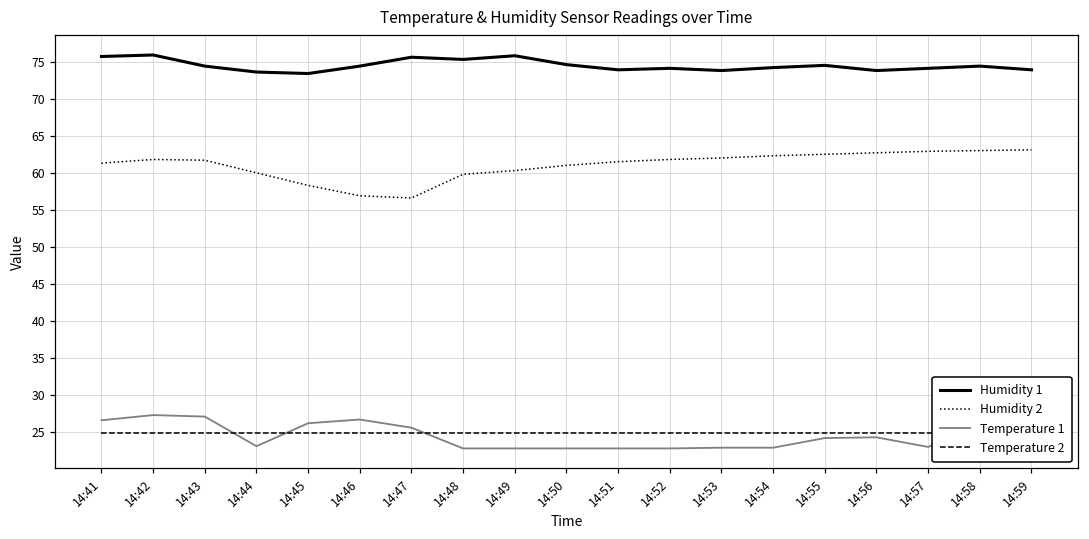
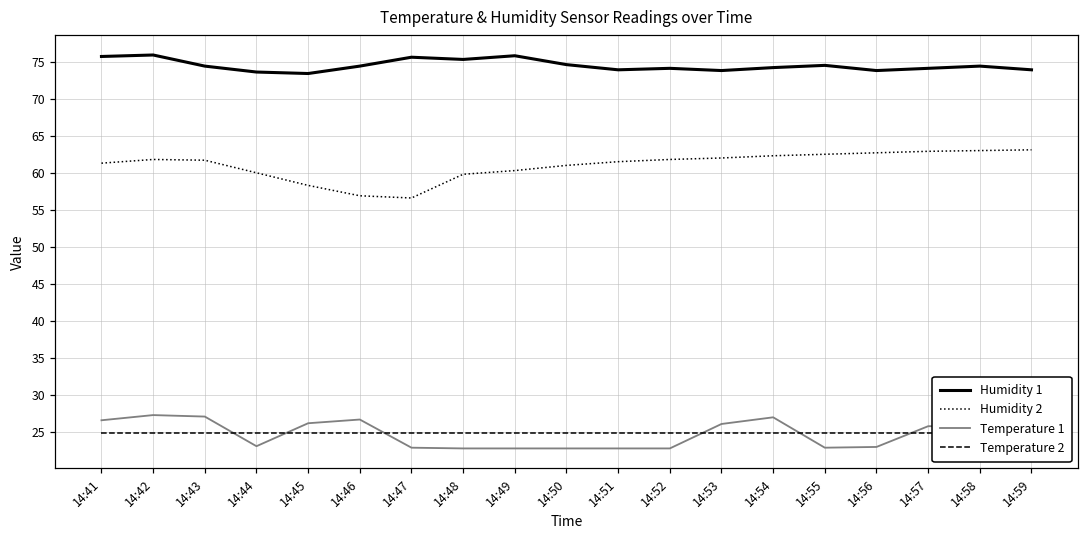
  {
    "Temperature 1": {
      "14:41": 27,
      "14:42": 27,
      "14:43": 27,
      "14:44": 23,
      "14:45": 26,
      "14:46": 27,
-     "14:47": 26,
+     "14:47": 23,
      "14:48": 23,
      "14:49": 23,
      "14:50": 23,
      "14:51": 23,
      "14:52": 23,
-     "14:53": 23,
-     "14:54": 23,
-     "14:55": 24,
-     "14:56": 24,
-     "14:57": 23
+     "14:53": 26,
+     "14:54": 27,
+     "14:55": 23,
+     "14:56": 23,
+     "14:57": 26
    }
  }
